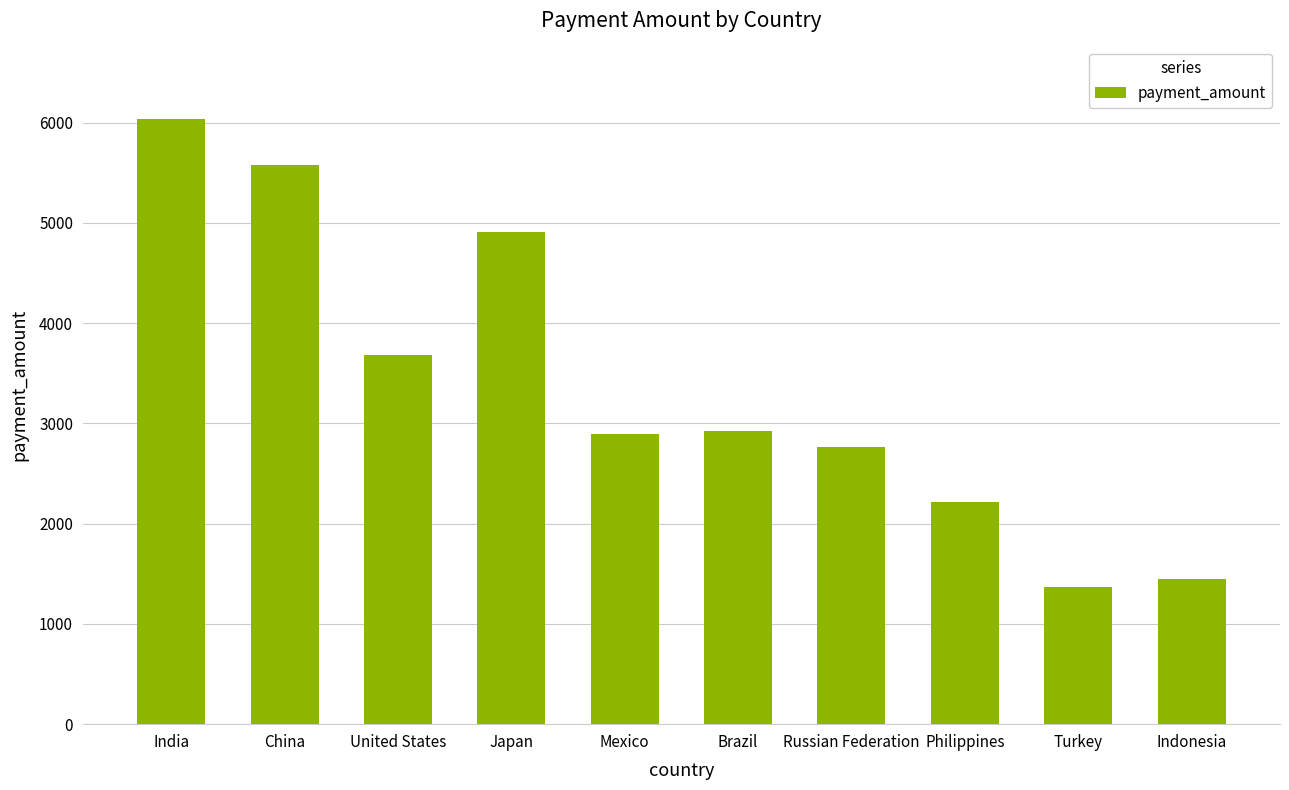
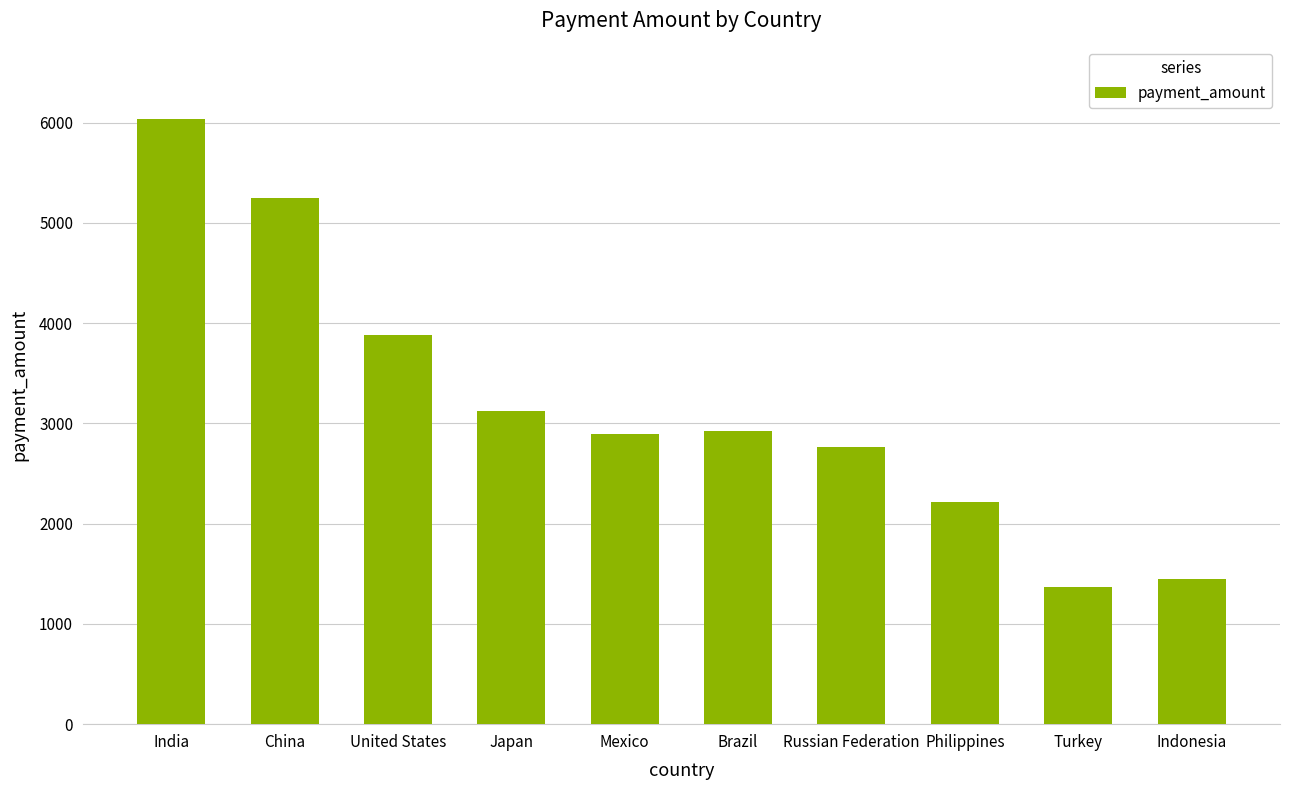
  {
    "India": 6030,
-   "China": 5580,
-   "United States": 3690,
-   "Japan": 4910,
+   "China": 5250,
+   "United States": 3880,
+   "Japan": 3120,
    "Mexico": 2890,
    "Brazil": 2920,
    "Russian Federation": 2770,
    "Philippines": 2220,
    "Turkey": 1370,
    "Indonesia": 1440
  }
